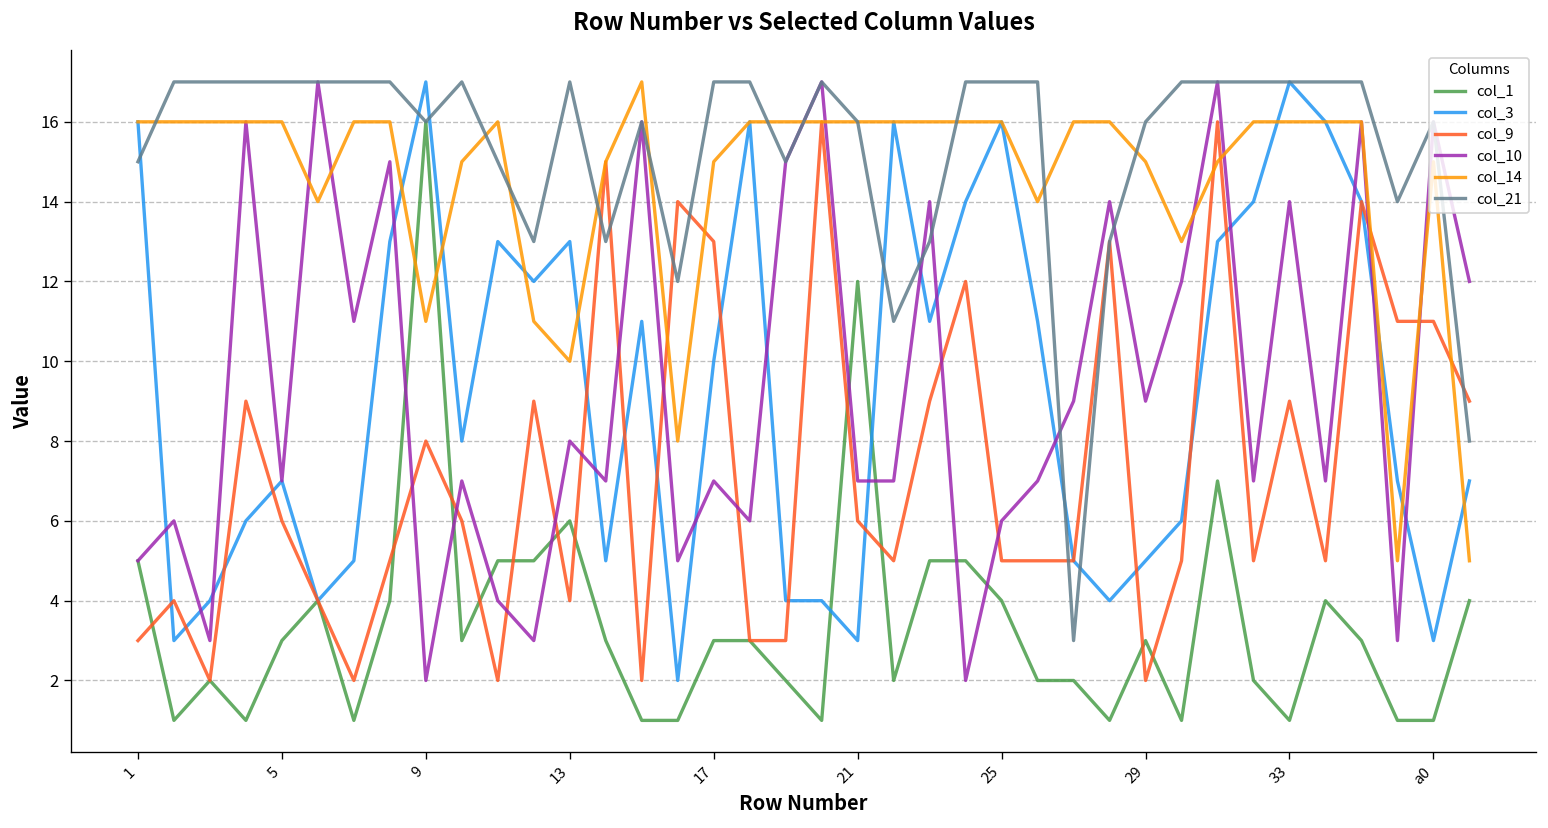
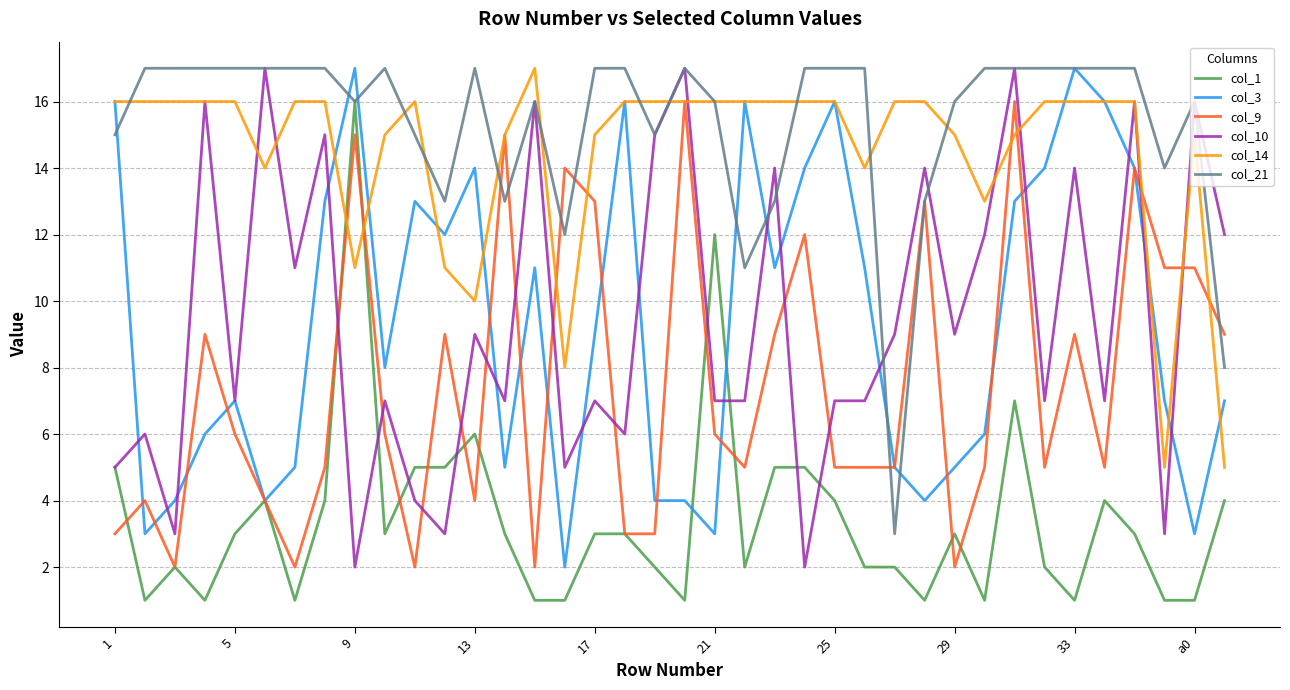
  {
    "col_1": {
      "5": 3,
      "13": 6,
      "17": 3,
      "21": 12,
      "25": 4,
      "29": 3,
      "33": 1,
      "a0": 1
    },
    "col_3": {
      "9": 17,
-     "13": 13,
-     "17": 10,
+     "13": 14,
+     "17": 9,
      "21": 3,
      "29": 5,
      "a0": 3
    },
    "col_9": {
      "1": 3,
      "5": 6,
-     "9": 8,
+     "9": 15,
      "13": 4,
      "17": 13,
      "21": 6,
      "25": 5,
      "29": 2,
      "33": 9,
      "a0": 11
    },
    "col_10": {
      "9": 2,
-     "13": 8,
+     "13": 9,
      "17": 7,
      "21": 7,
-     "25": 6,
+     "25": 7,
      "29": 9,
      "33": 14
    },
    "col_14": {
      "5": 16,
      "9": 11,
      "13": 10,
      "17": 15,
      "29": 15,
      "33": 16
    },
    "col_21": {
      "1": 15,
      "5": 17,
      "13": 17,
      "17": 17,
      "25": 17,
      "29": 16
    }
  }
